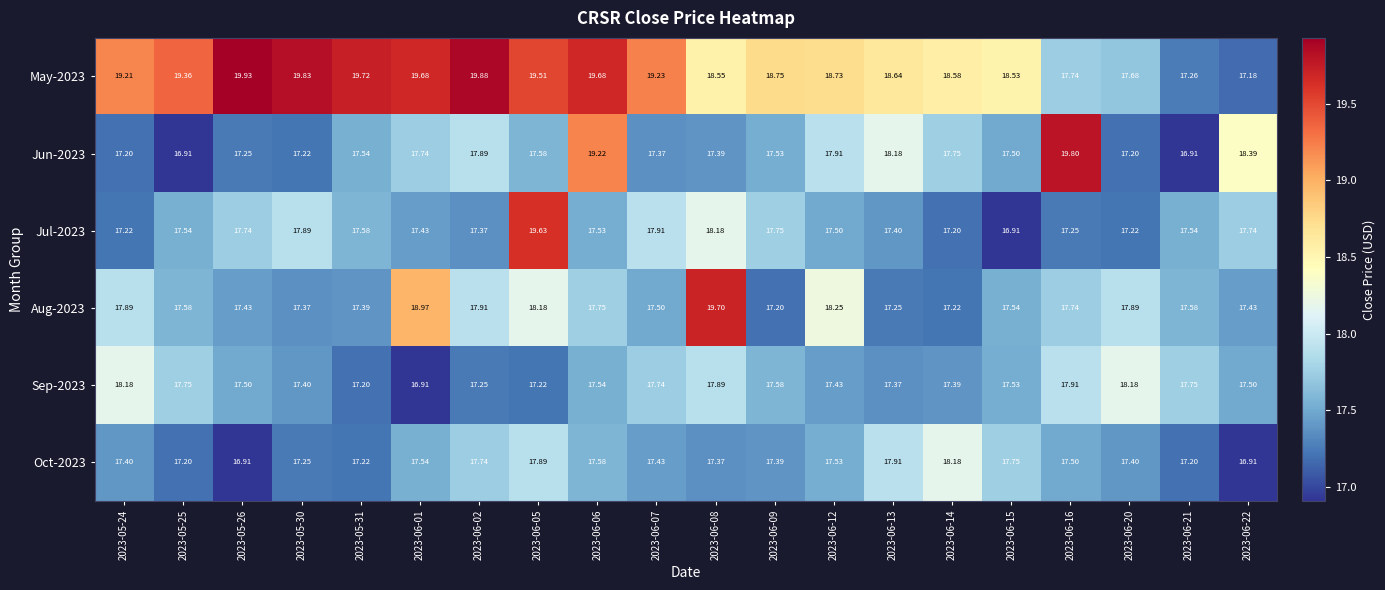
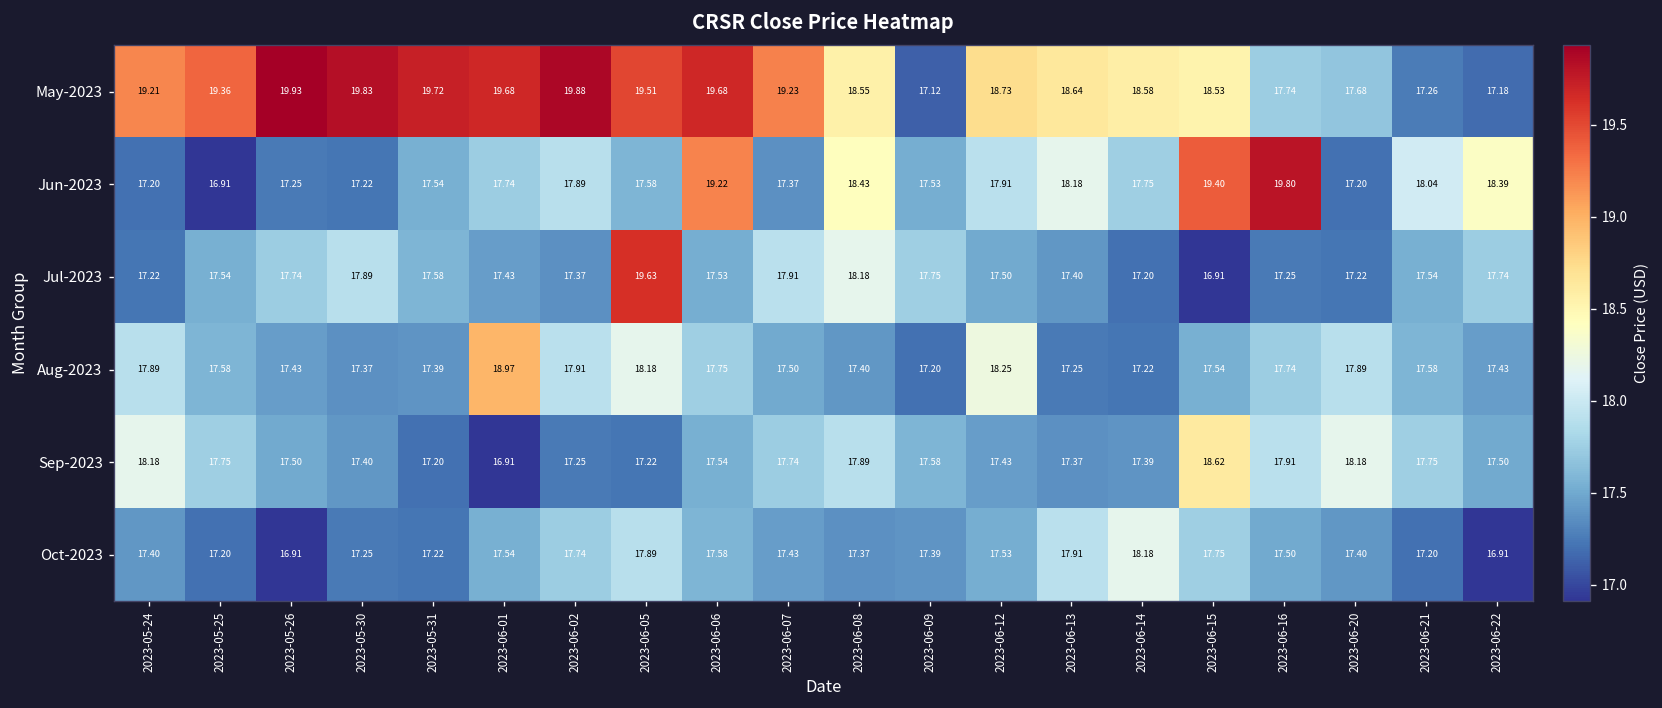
  {
    "May-2023": {
      "2023-05-24": 19.21,
      "2023-05-25": 19.36,
      "2023-05-26": 19.93,
      "2023-05-30": 19.83,
      "2023-05-31": 19.72,
      "2023-06-01": 19.68,
      "2023-06-02": 19.88,
      "2023-06-05": 19.51,
      "2023-06-06": 19.68,
      "2023-06-07": 19.23,
      "2023-06-08": 18.55,
-     "2023-06-09": 18.75,
+     "2023-06-09": 17.12,
      "2023-06-12": 18.73,
      "2023-06-13": 18.64,
      "2023-06-14": 18.58,
      "2023-06-15": 18.53,
      "2023-06-16": 17.74,
      "2023-06-20": 17.68,
      "2023-06-21": 17.26,
      "2023-06-22": 17.18
    },
    "Jun-2023": {
      "2023-05-24": 17.20,
      "2023-05-25": 16.91,
      "2023-05-26": 17.25,
      "2023-05-30": 17.22,
      "2023-05-31": 17.54,
      "2023-06-01": 17.74,
      "2023-06-02": 17.89,
      "2023-06-05": 17.58,
      "2023-06-06": 19.22,
      "2023-06-07": 17.37,
-     "2023-06-08": 17.39,
+     "2023-06-08": 18.43,
      "2023-06-09": 17.53,
      "2023-06-12": 17.91,
      "2023-06-13": 18.18,
      "2023-06-14": 17.75,
-     "2023-06-15": 17.50,
+     "2023-06-15": 19.40,
      "2023-06-16": 19.80,
      "2023-06-20": 17.20,
-     "2023-06-21": 16.91,
+     "2023-06-21": 18.04,
      "2023-06-22": 18.39
    },
    "Jul-2023": {
      "2023-05-24": 17.22,
      "2023-05-25": 17.54,
      "2023-05-26": 17.74,
      "2023-05-30": 17.89,
      "2023-05-31": 17.58,
      "2023-06-01": 17.43,
      "2023-06-02": 17.37,
      "2023-06-05": 19.63,
      "2023-06-06": 17.53,
      "2023-06-07": 17.91,
      "2023-06-08": 18.18,
      "2023-06-09": 17.75,
      "2023-06-12": 17.50,
      "2023-06-13": 17.40,
      "2023-06-14": 17.20,
      "2023-06-15": 16.91,
      "2023-06-16": 17.25,
      "2023-06-20": 17.22,
      "2023-06-21": 17.54,
      "2023-06-22": 17.74
    },
    "Aug-2023": {
      "2023-05-24": 17.89,
      "2023-05-25": 17.58,
      "2023-05-26": 17.43,
      "2023-05-30": 17.37,
      "2023-05-31": 17.39,
      "2023-06-01": 18.97,
      "2023-06-02": 17.91,
      "2023-06-05": 18.18,
      "2023-06-06": 17.75,
      "2023-06-07": 17.50,
-     "2023-06-08": 19.70,
+     "2023-06-08": 17.40,
      "2023-06-09": 17.20,
      "2023-06-12": 18.25,
      "2023-06-13": 17.25,
      "2023-06-14": 17.22,
      "2023-06-15": 17.54,
      "2023-06-16": 17.74,
      "2023-06-20": 17.89,
      "2023-06-21": 17.58,
      "2023-06-22": 17.43
    },
    "Sep-2023": {
      "2023-05-24": 18.18,
      "2023-05-25": 17.75,
      "2023-05-26": 17.50,
      "2023-05-30": 17.40,
      "2023-05-31": 17.20,
      "2023-06-01": 16.91,
      "2023-06-02": 17.25,
      "2023-06-05": 17.22,
      "2023-06-06": 17.54,
      "2023-06-07": 17.74,
      "2023-06-08": 17.89,
      "2023-06-09": 17.58,
      "2023-06-12": 17.43,
      "2023-06-13": 17.37,
      "2023-06-14": 17.39,
-     "2023-06-15": 17.53,
+     "2023-06-15": 18.62,
      "2023-06-16": 17.91,
      "2023-06-20": 18.18,
      "2023-06-21": 17.75,
      "2023-06-22": 17.50
    },
    "Oct-2023": {
      "2023-05-24": 17.40,
      "2023-05-25": 17.20,
      "2023-05-26": 16.91,
      "2023-05-30": 17.25,
      "2023-05-31": 17.22,
      "2023-06-01": 17.54,
      "2023-06-02": 17.74,
      "2023-06-05": 17.89,
      "2023-06-06": 17.58,
      "2023-06-07": 17.43,
      "2023-06-08": 17.37,
      "2023-06-09": 17.39,
      "2023-06-12": 17.53,
      "2023-06-13": 17.91,
      "2023-06-14": 18.18,
      "2023-06-15": 17.75,
      "2023-06-16": 17.50,
      "2023-06-20": 17.40,
      "2023-06-21": 17.20,
      "2023-06-22": 16.91
    }
  }
